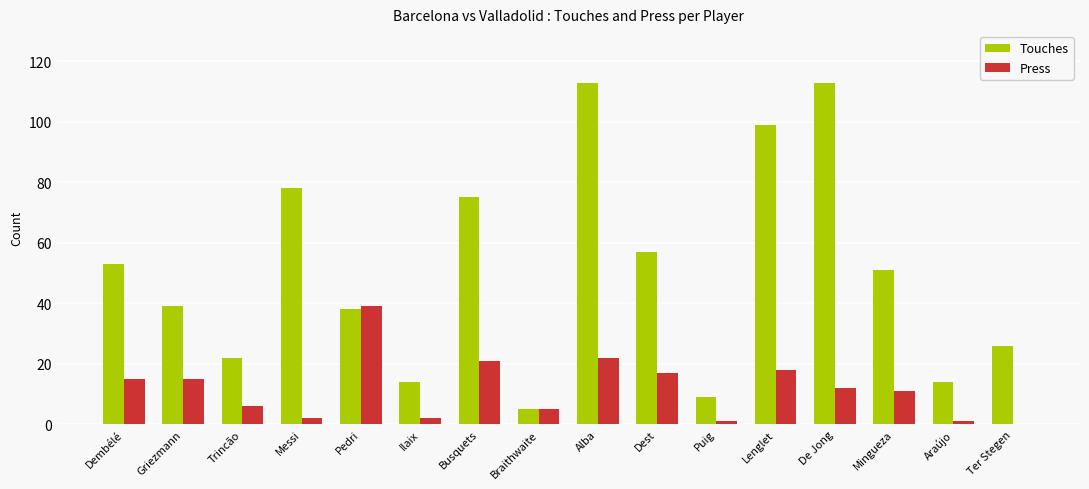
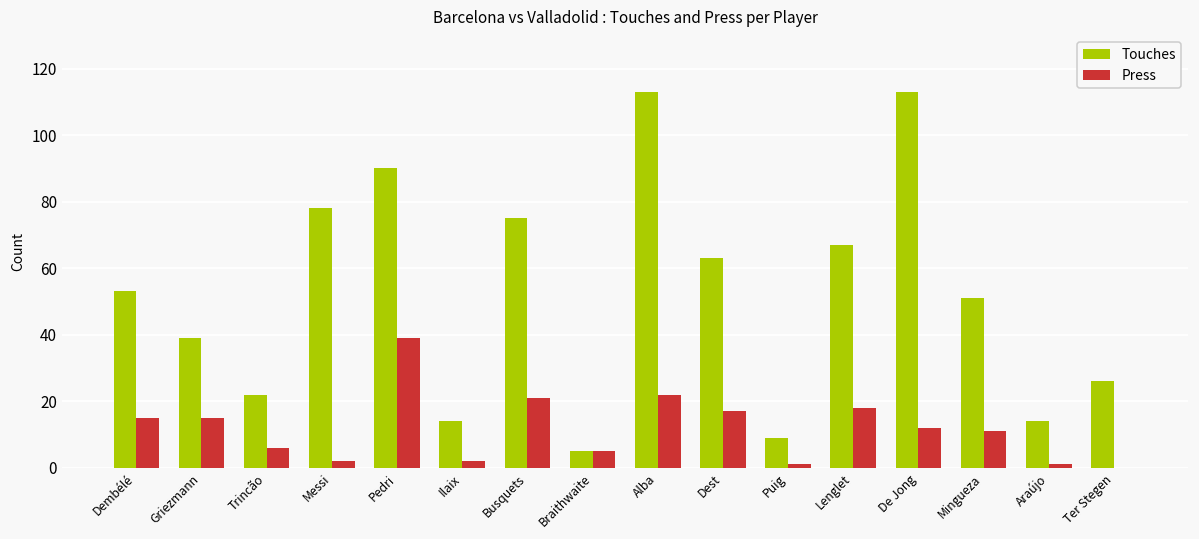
  {
    "Touches": {
      "Dembélé": 53,
      "Griezmann": 39,
      "Trincão": 22,
      "Messi": 78,
-     "Pedri": 38,
+     "Pedri": 90,
      "Ilaix": 14,
      "Busquets": 75,
      "Braithwaite": 5,
      "Alba": 113,
-     "Dest": 57,
+     "Dest": 63,
      "Puig": 9,
-     "Lenglet": 99,
+     "Lenglet": 67,
      "De Jong": 113,
      "Mingueza": 51,
      "Araújo": 14,
      "Ter Stegen": 26
    },
    "Press": {
      "Dembélé": 15,
      "Griezmann": 15,
      "Trincão": 6,
      "Messi": 2,
      "Pedri": 39,
      "Ilaix": 2,
      "Busquets": 21,
      "Braithwaite": 5,
      "Alba": 22,
      "Dest": 17,
      "Puig": 1,
      "Lenglet": 18,
      "De Jong": 12,
      "Mingueza": 11,
      "Araújo": 1,
      "Ter Stegen": 0
    }
  }
